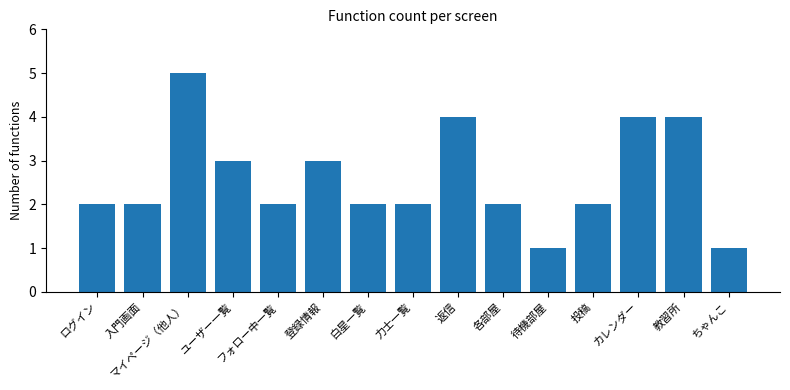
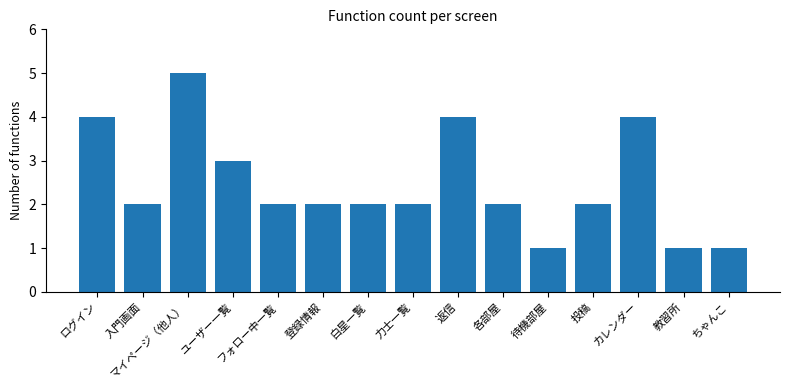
  {
-   "ログイン": 2,
+   "ログイン": 4,
    "入門画面": 2,
    "マイページ（他人）": 5,
    "ユーザー一覧": 3,
    "フォロー中一覧": 2,
-   "登録情報": 3,
+   "登録情報": 2,
    "白星一覧": 2,
    "力士一覧": 2,
    "返信": 4,
    "各部屋": 2,
    "待機部屋": 1,
    "投稿": 2,
    "カレンダー": 4,
-   "教習所": 4,
+   "教習所": 1,
    "ちゃんこ": 1
  }
